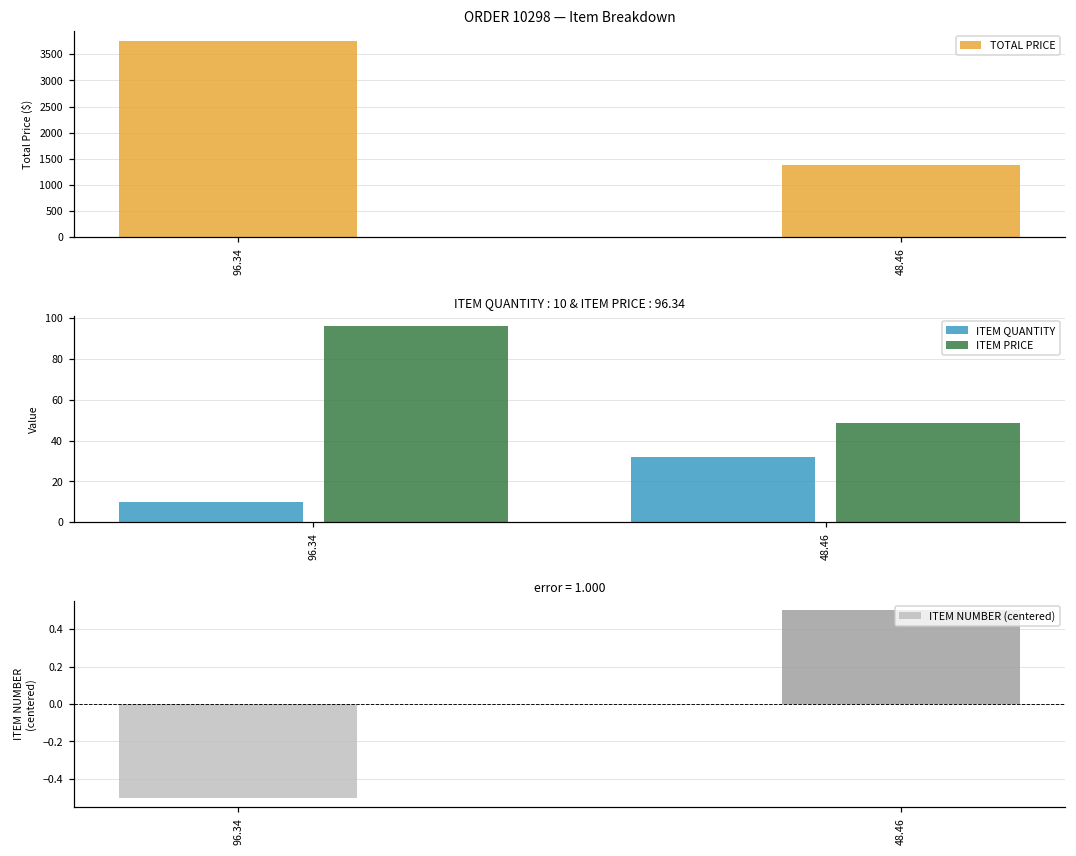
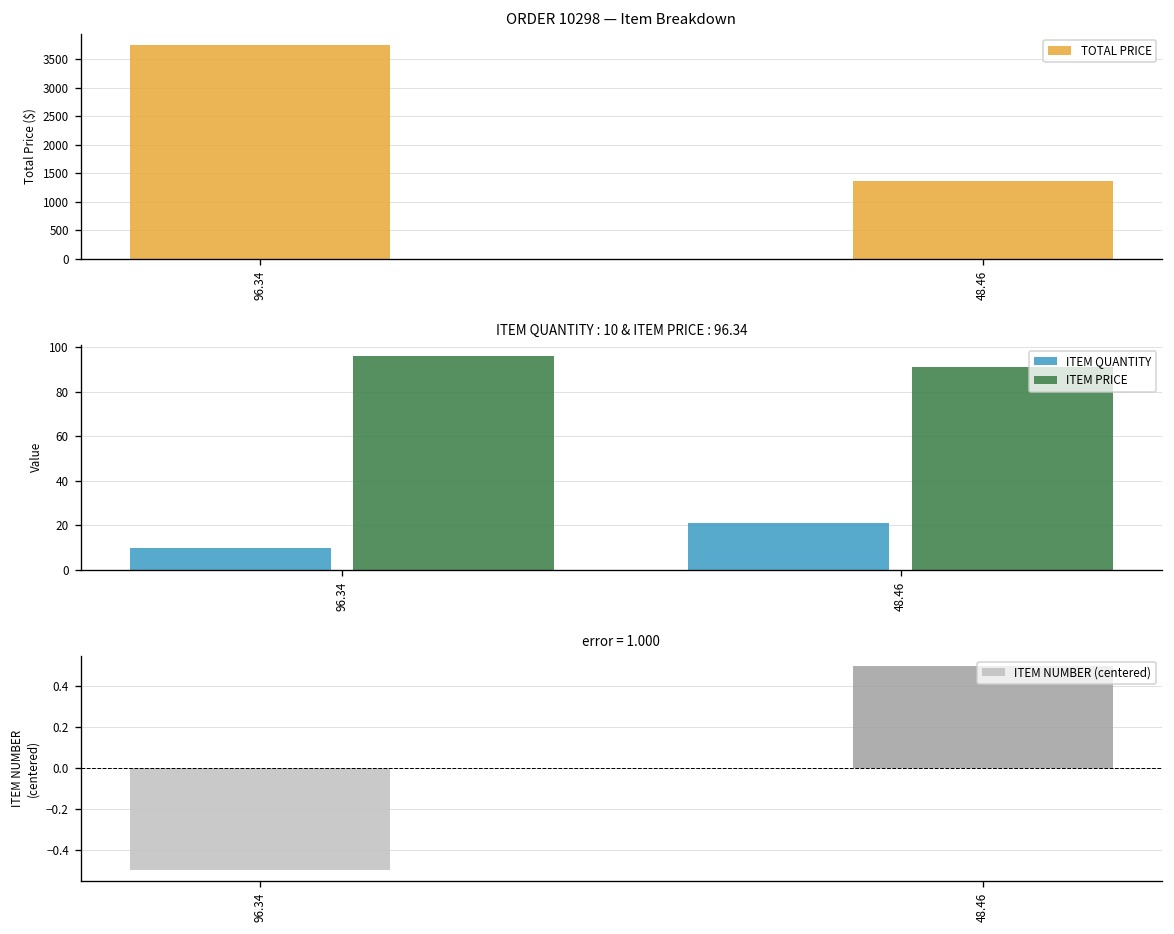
  {
    "ORDER 10298 — Item Breakdown": {
      "96.34": 3800,
      "48.46": 1400
    },
    "ITEM QUANTITY : 10 & ITEM PRICE : 96.34": {
      "ITEM QUANTITY": {
        "96.34": 10,
-       "48.46": 32
+       "48.46": 21
      },
      "ITEM PRICE": {
        "96.34": 96,
-       "48.46": 48
+       "48.46": 91
      }
    },
    "error = 1.000": {
      "96.34": -0.50
    }
  }
